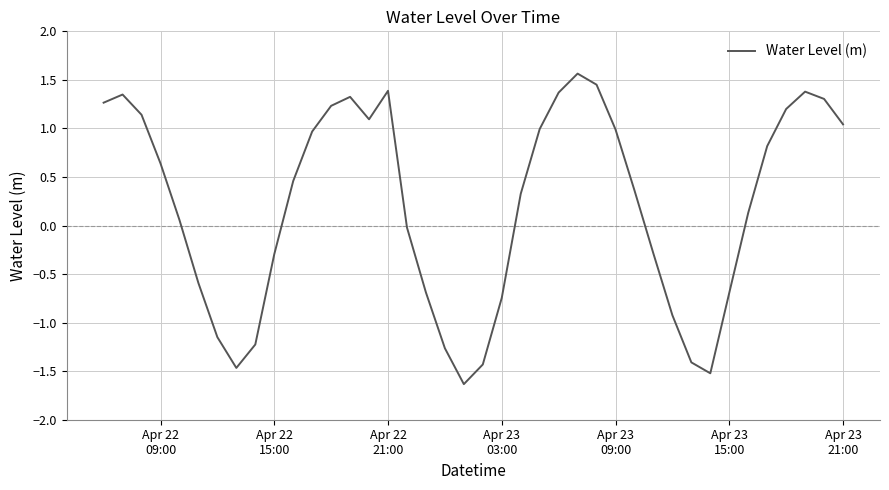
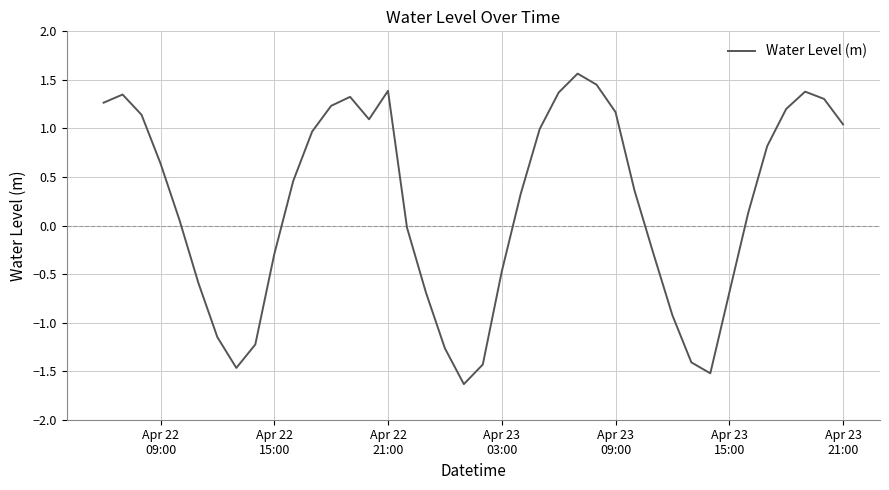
  {
    "Apr 22 09:00": 0.6,
    "Apr 22 15:00": -0.3,
    "Apr 22 21:00": 1.4,
-   "Apr 23 03:00": -0.7,
-   "Apr 23 09:00": 1.0,
+   "Apr 23 03:00": -0.5,
+   "Apr 23 09:00": 1.2,
    "Apr 23 15:00": -0.7,
    "Apr 23 21:00": 1.0
  }
